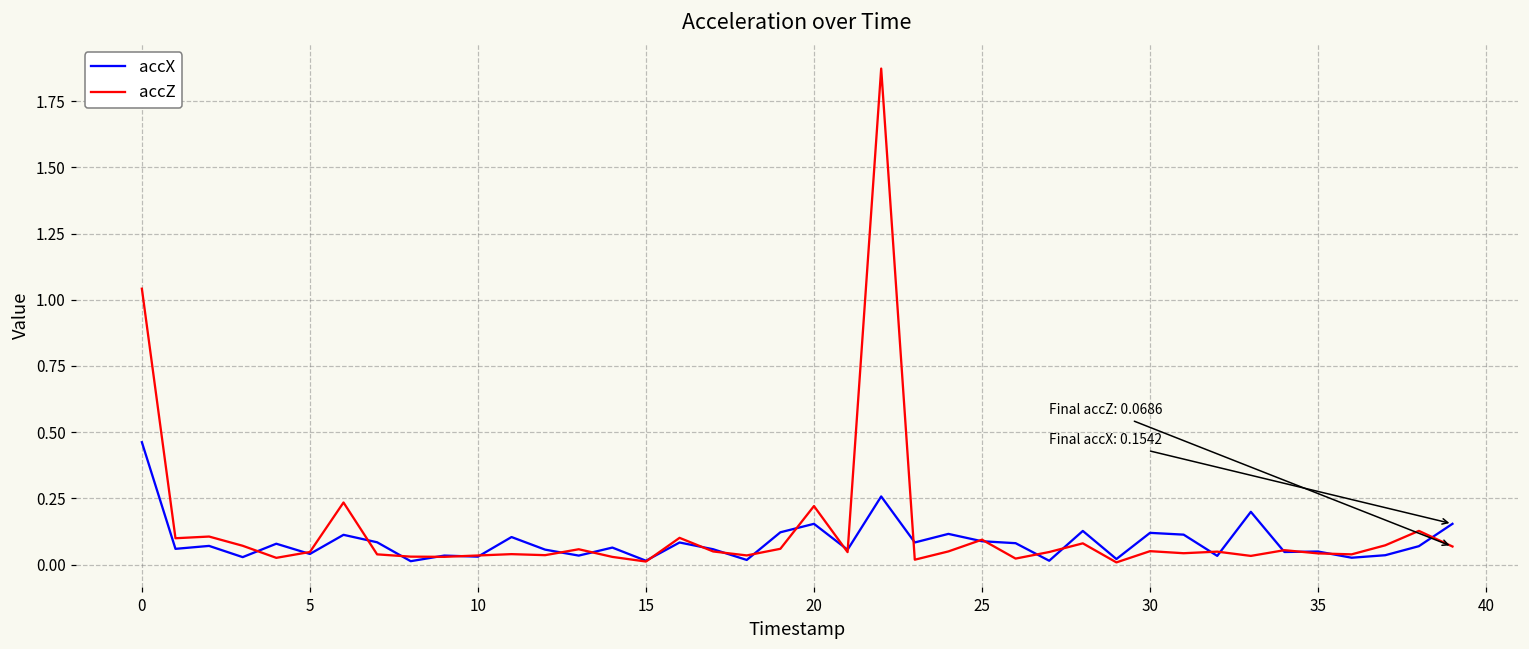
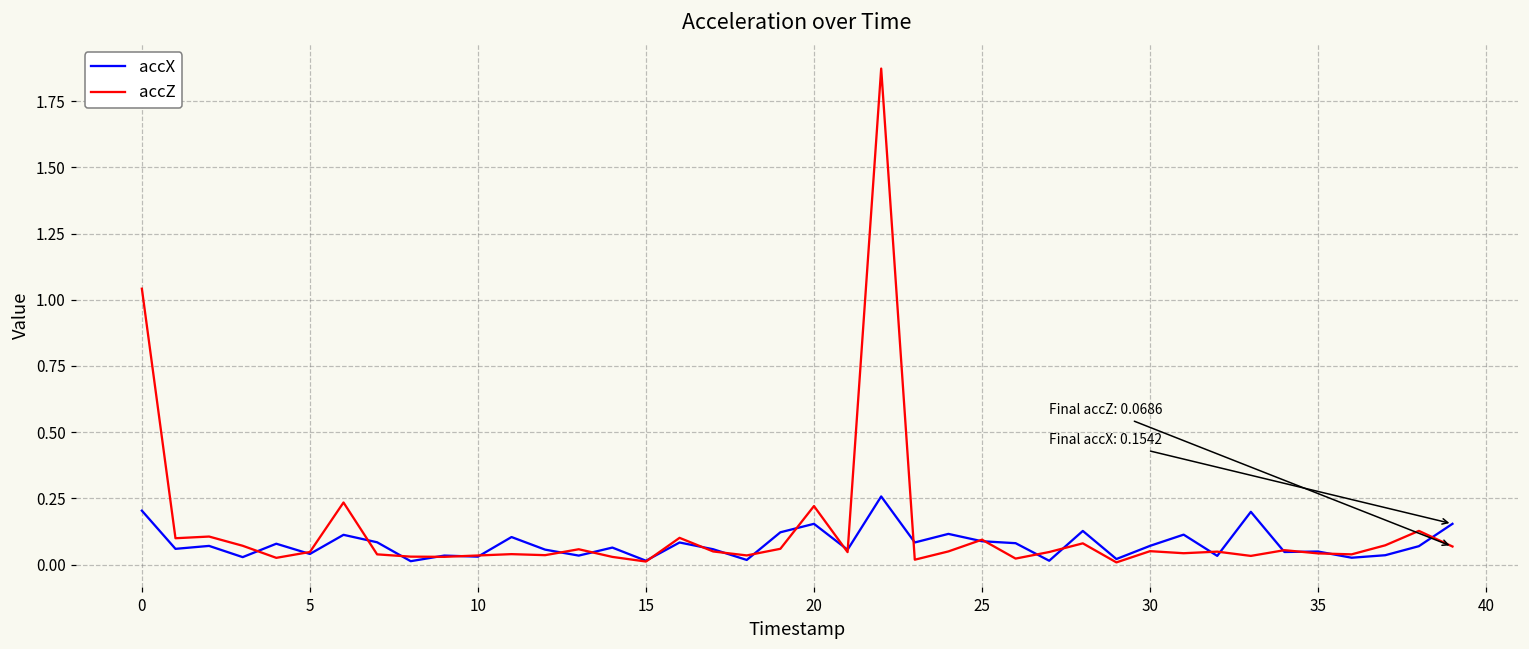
  {
    "accX": {
-     "0": 0.46,
+     "0": 0.20,
      "20": 0.15,
-     "30": 0.12
+     "30": 0.07
    },
    "accZ": {
      "0": 1.04,
      "20": 0.22,
      "30": 0.05
    }
  }
